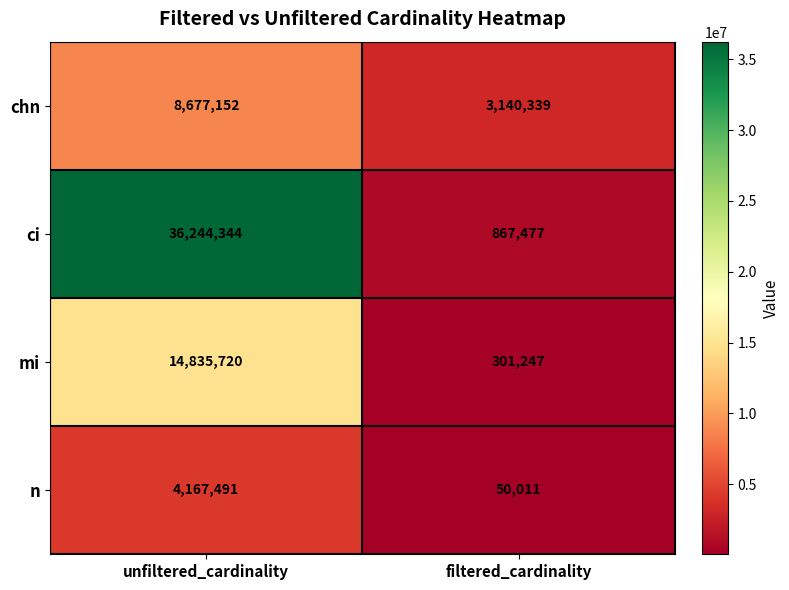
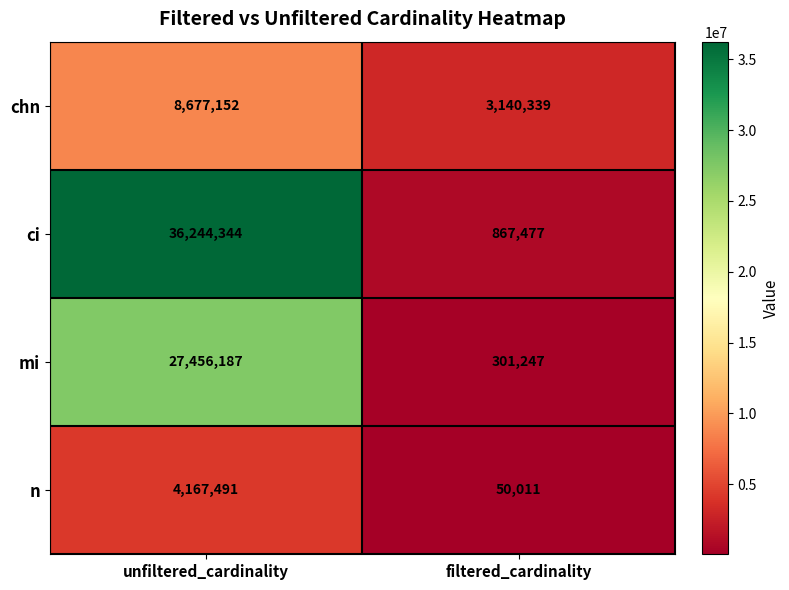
  {
    "chn": {
      "unfiltered_cardinality": "8,677,152",
      "filtered_cardinality": "3,140,339"
    },
    "ci": {
      "unfiltered_cardinality": "36,244,344",
      "filtered_cardinality": "867,477"
    },
    "mi": {
-     "unfiltered_cardinality": "14,835,720",
+     "unfiltered_cardinality": "27,456,187",
      "filtered_cardinality": "301,247"
    },
    "n": {
      "unfiltered_cardinality": "4,167,491",
      "filtered_cardinality": "50,011"
    }
  }
